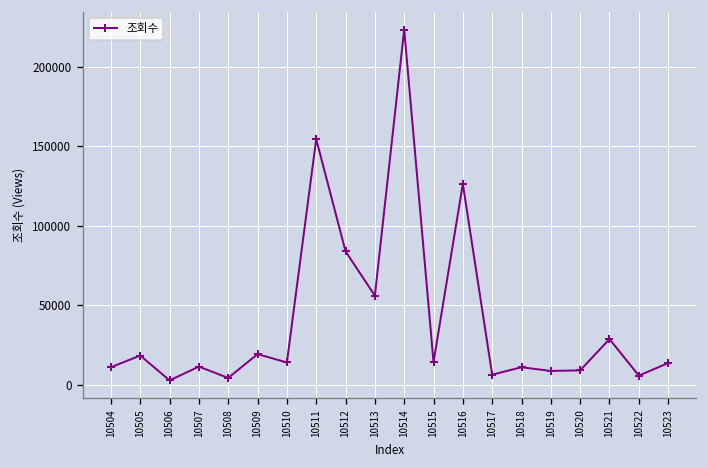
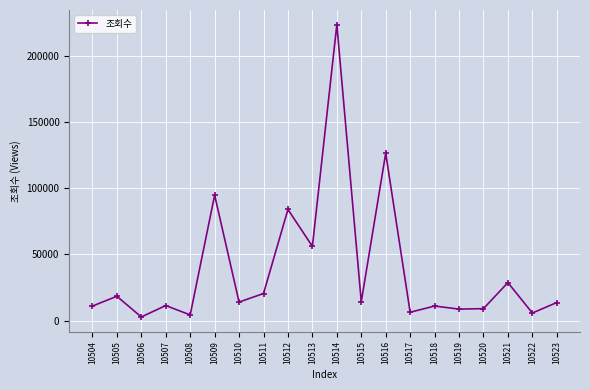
  {
    "10504": 11000,
    "10505": 18000,
    "10506": 3000,
    "10507": 11000,
    "10508": 4000,
-   "10509": 19000,
+   "10509": 95000,
    "10510": 14000,
-   "10511": 155000,
+   "10511": 20000,
    "10512": 84000,
    "10513": 56000,
    "10514": 224000,
    "10515": 14000,
    "10516": 126000,
    "10517": 6000,
    "10518": 11000,
    "10519": 9000,
    "10520": 9000,
    "10521": 29000,
    "10522": 6000,
    "10523": 14000
  }
